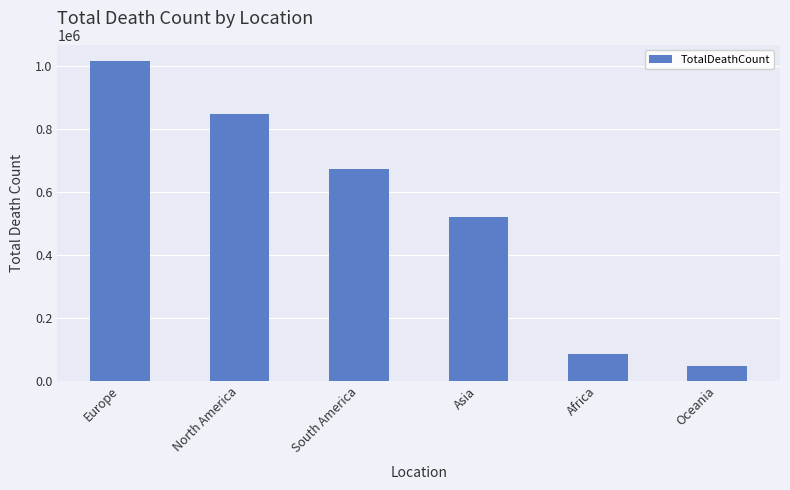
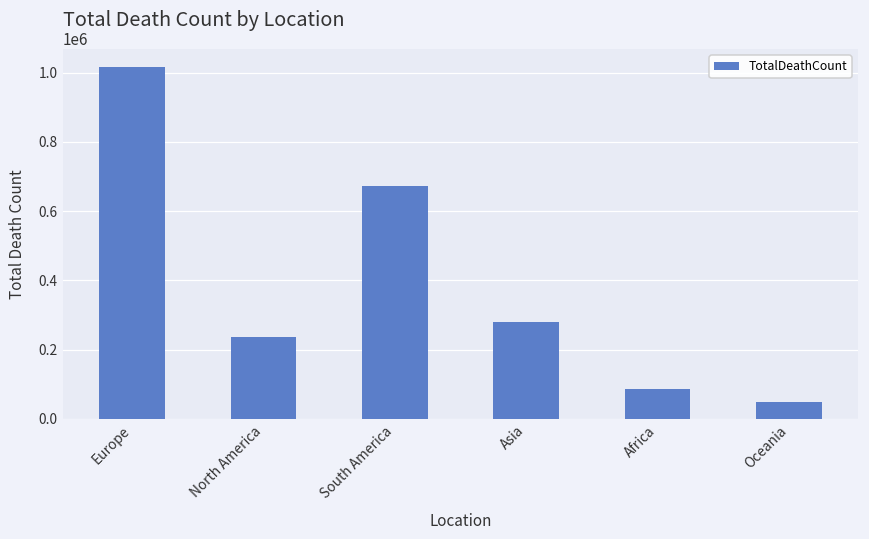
  {
    "Europe": 1020000,
-   "North America": 850000,
+   "North America": 240000,
    "South America": 670000,
-   "Asia": 520000,
+   "Asia": 280000,
    "Africa": 90000,
    "Oceania": 50000
  }
